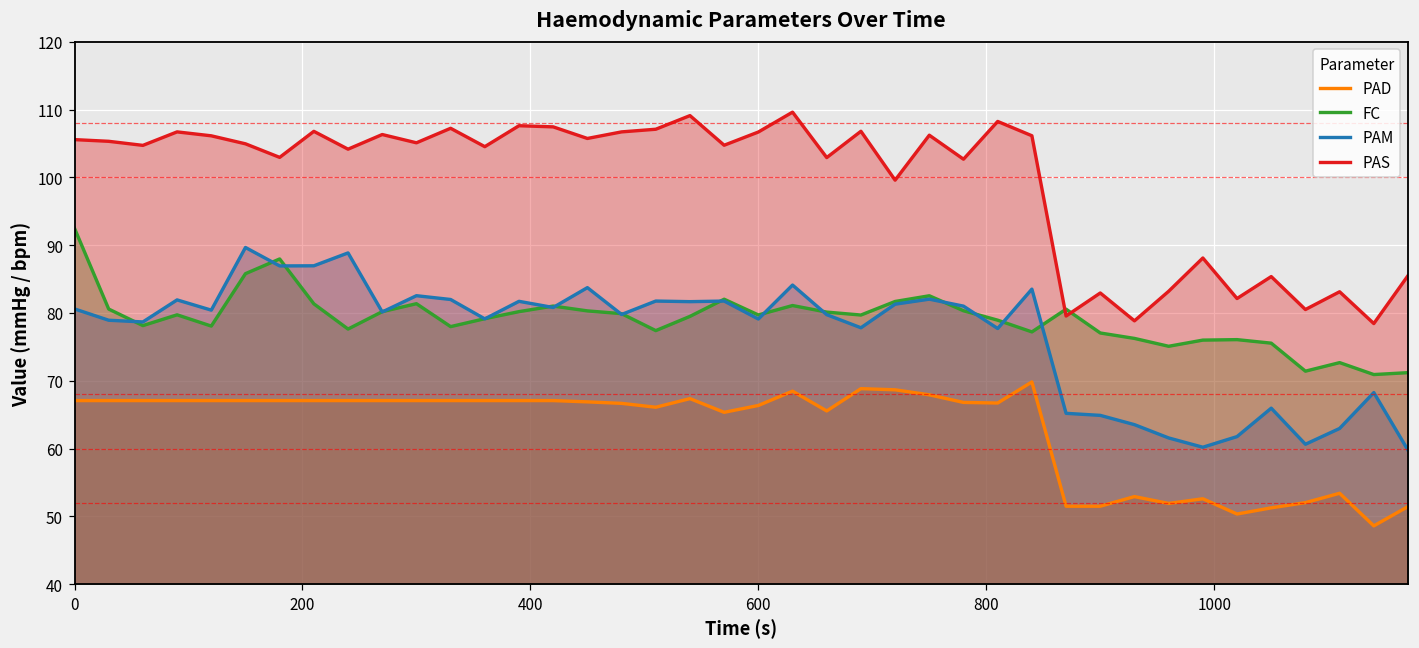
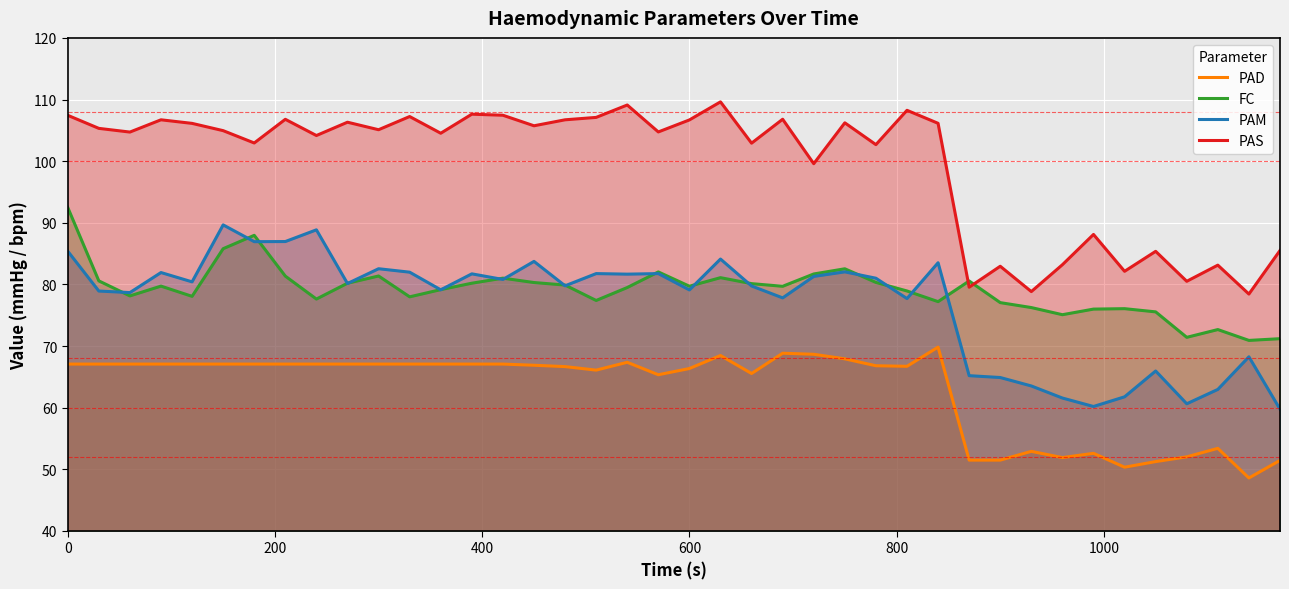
  {
    "PAD": {
      "0": 67,
      "600": 66
    },
    "FC": {
      "0": 92,
      "600": 80
    },
    "PAM": {
-     "0": 81,
+     "0": 85,
      "600": 79
    },
    "PAS": {
-     "0": 106,
+     "0": 107,
      "600": 107
    }
  }
